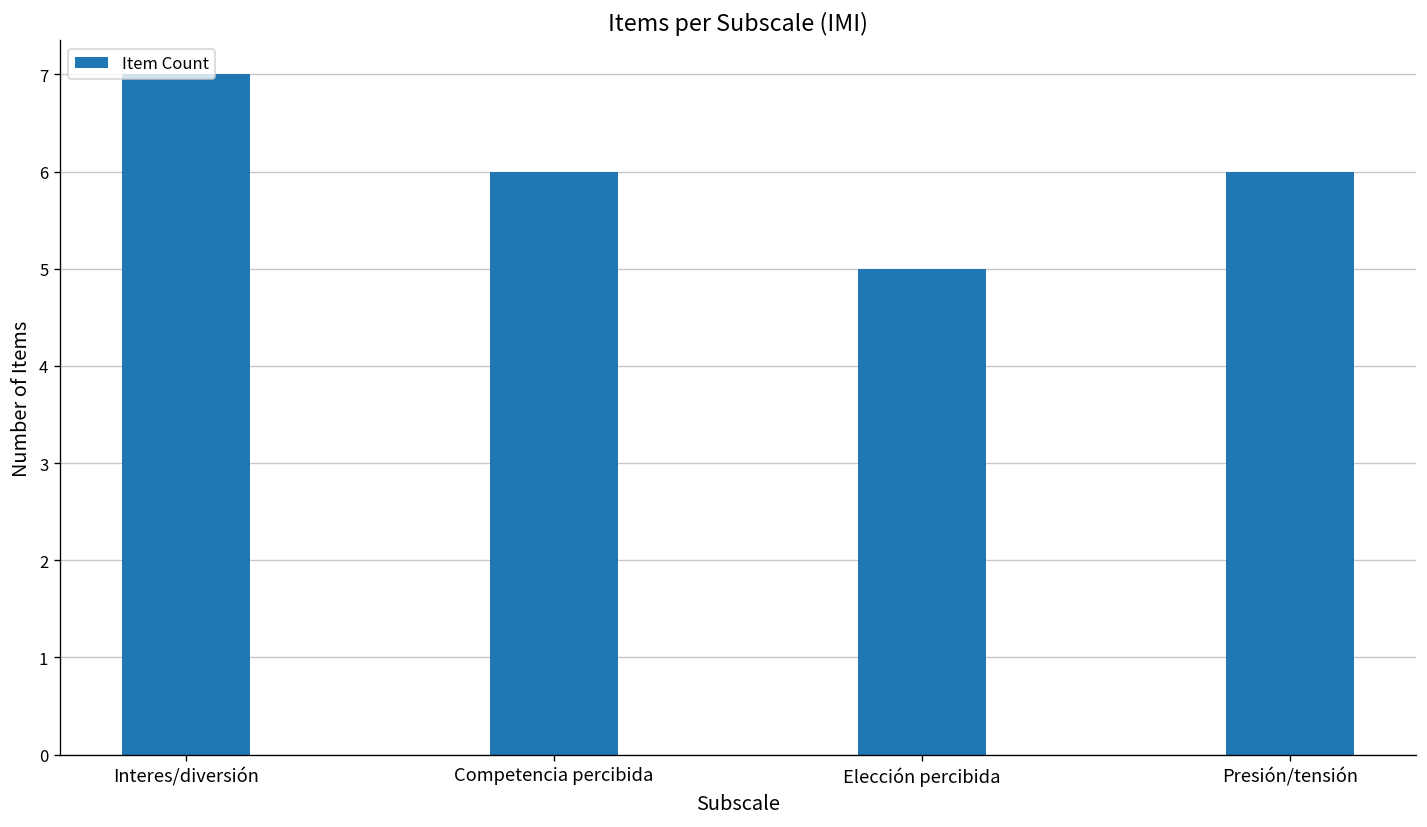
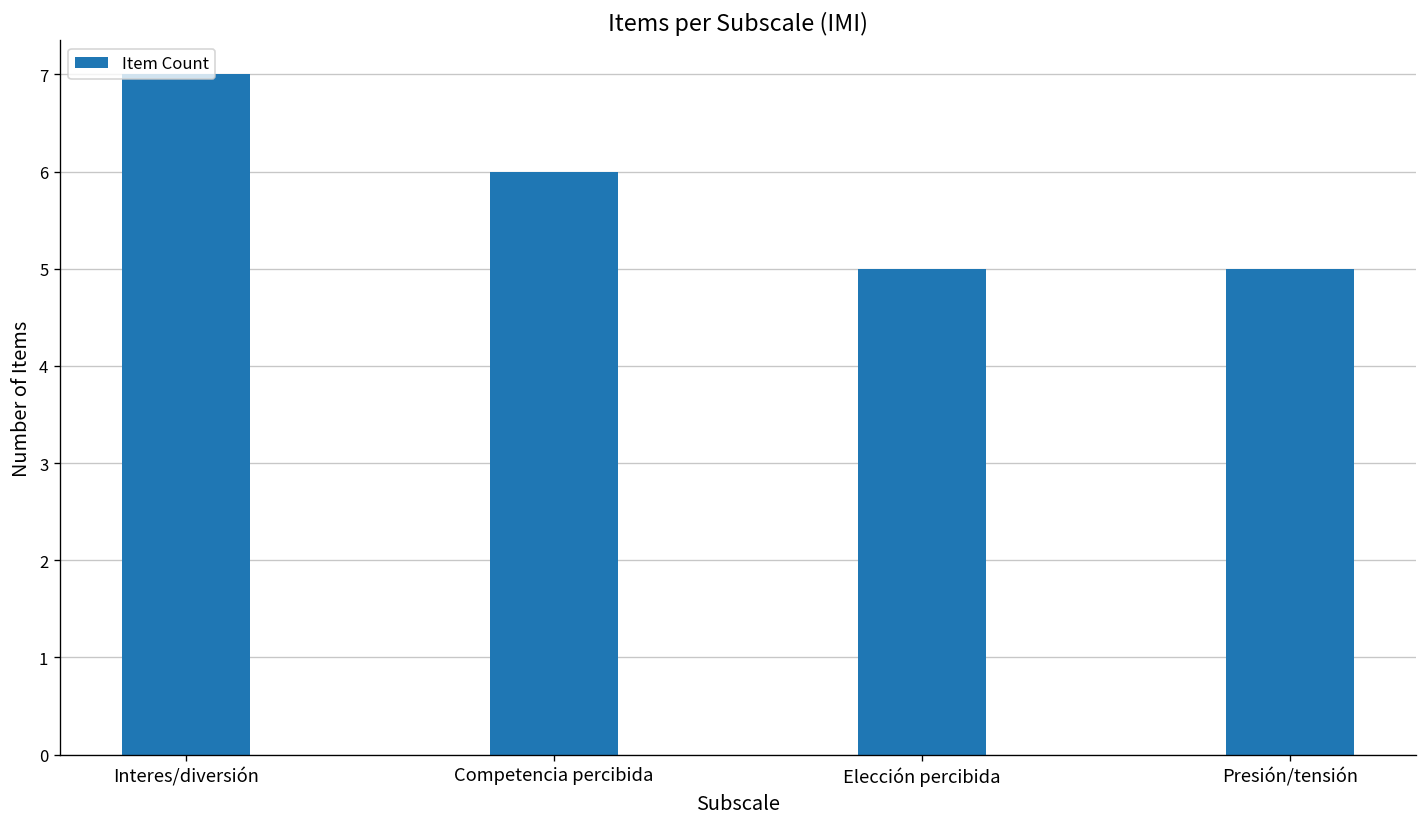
  {
    "Competencia percibida": 6,
    "Elección percibida": 5,
-   "Presión/tensión": 6
+   "Presión/tensión": 5
  }
